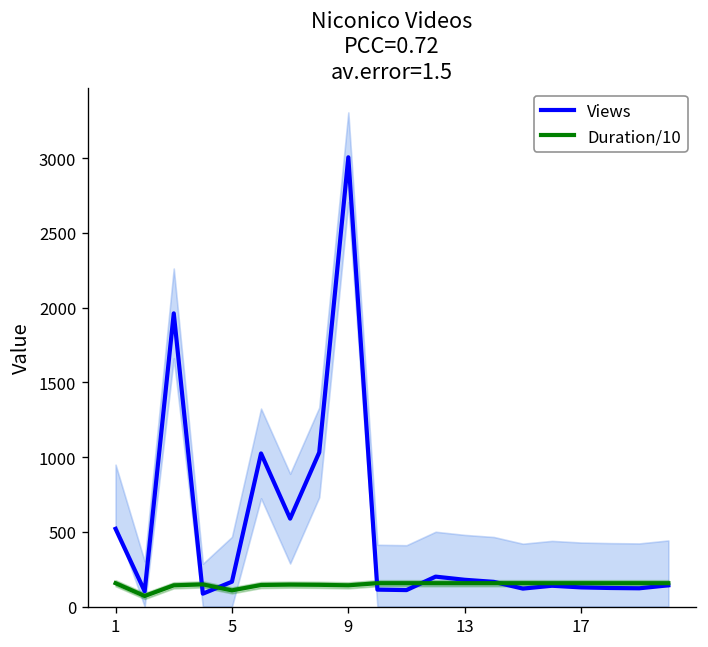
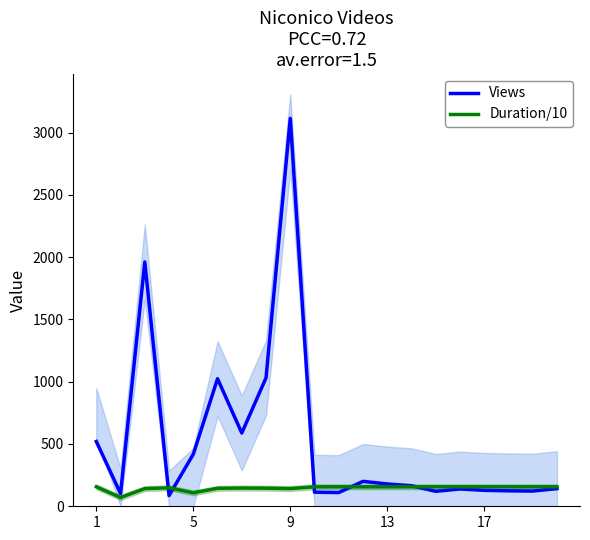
  {
    "Views": {
      "1": 520,
-     "5": 170,
-     "9": 3010,
+     "5": 420,
+     "9": 3110,
      "17": 130
    }
  }
